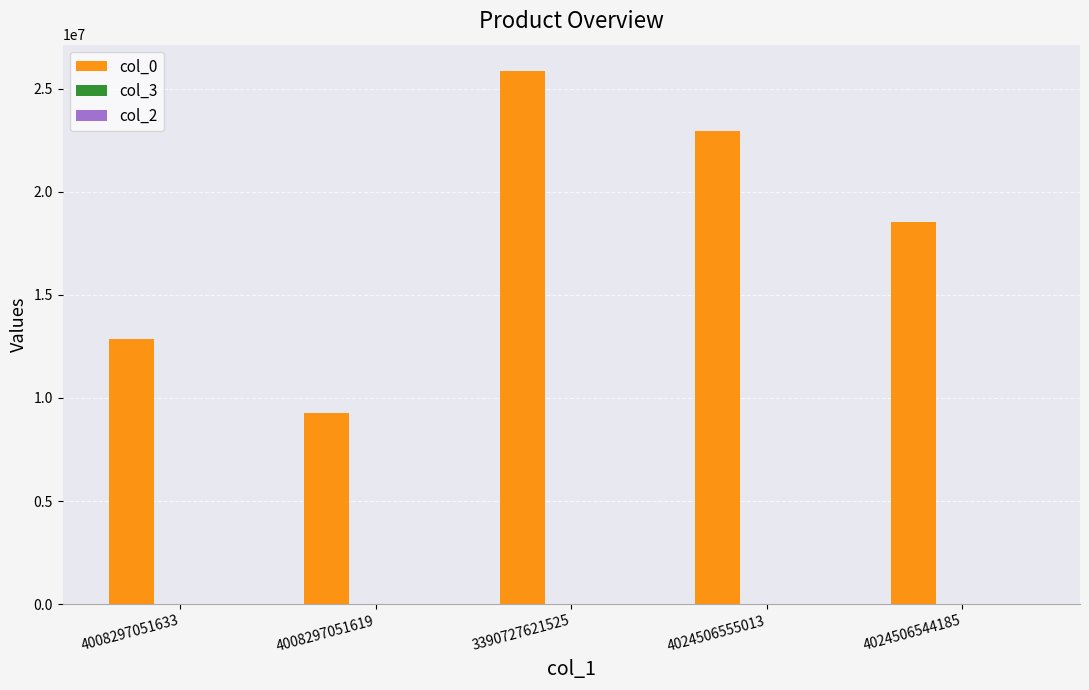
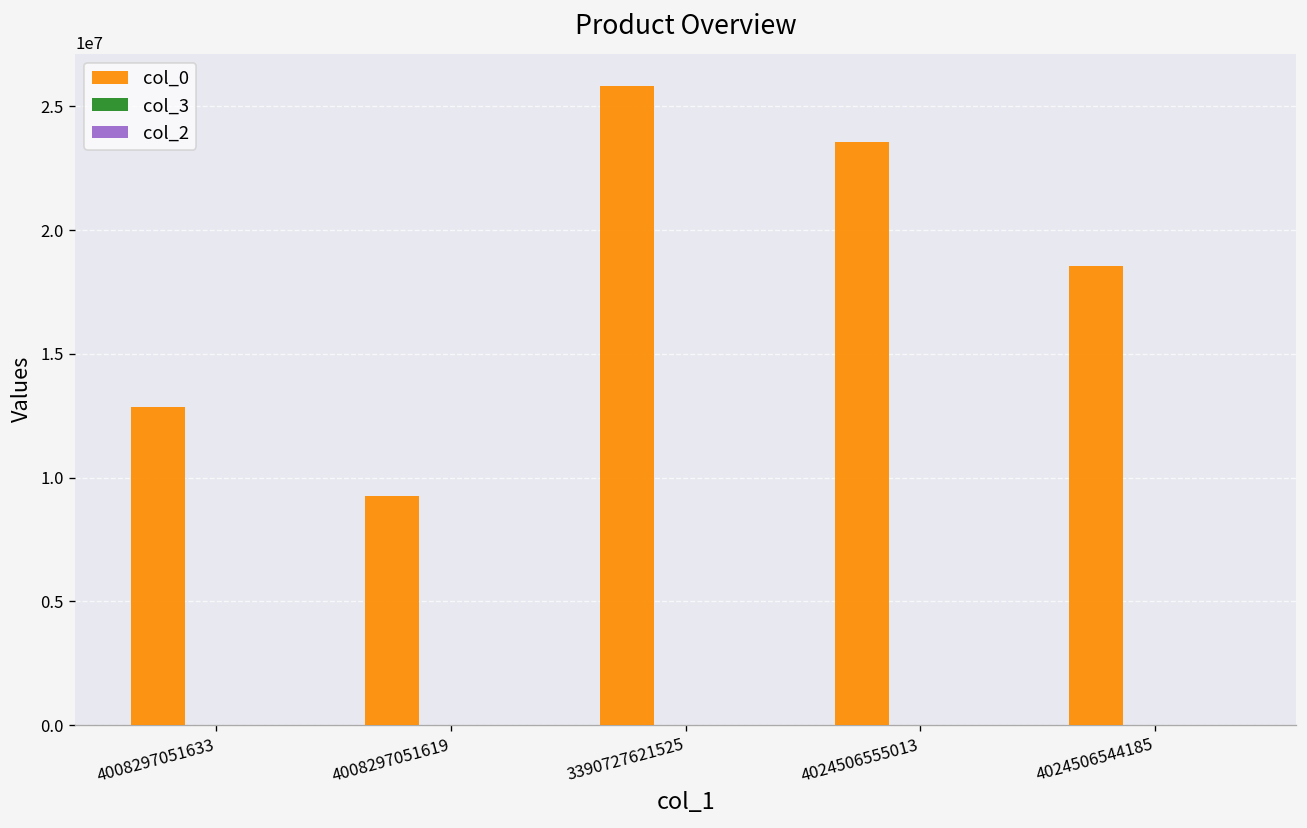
  {
    "col_0": {
      "4008297051633": 12900000,
      "4008297051619": 9300000,
      "3390727621525": 25800000,
-     "4024506555013": 23000000,
+     "4024506555013": 23600000,
      "4024506544185": 18500000
    }
  }
